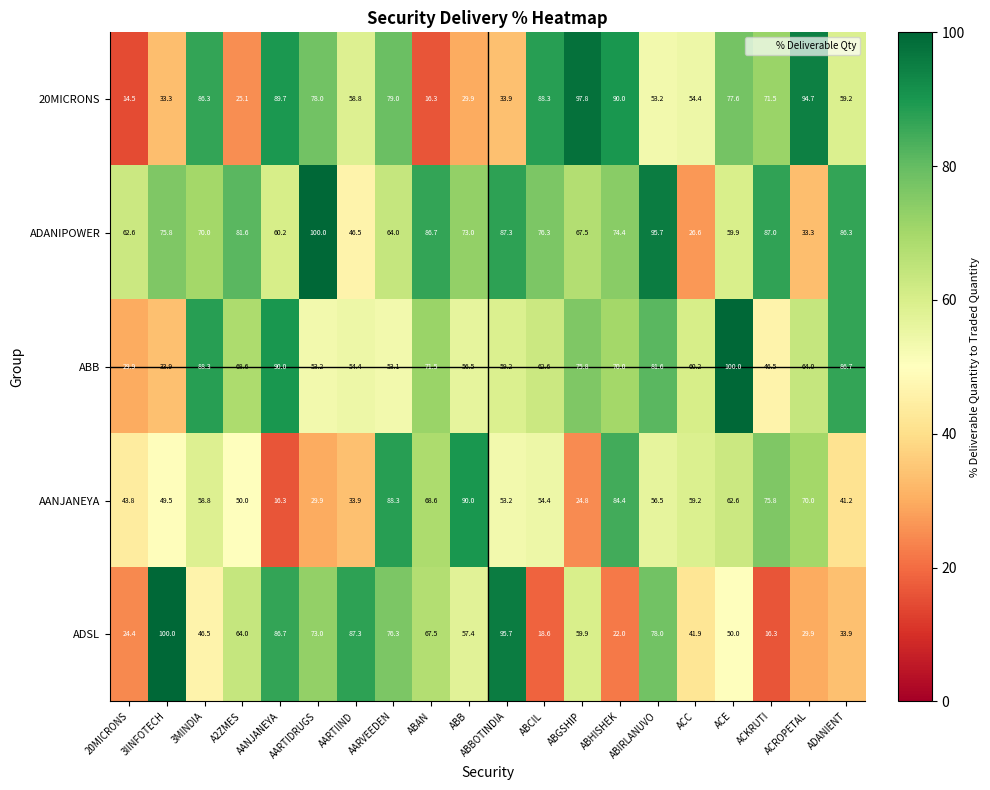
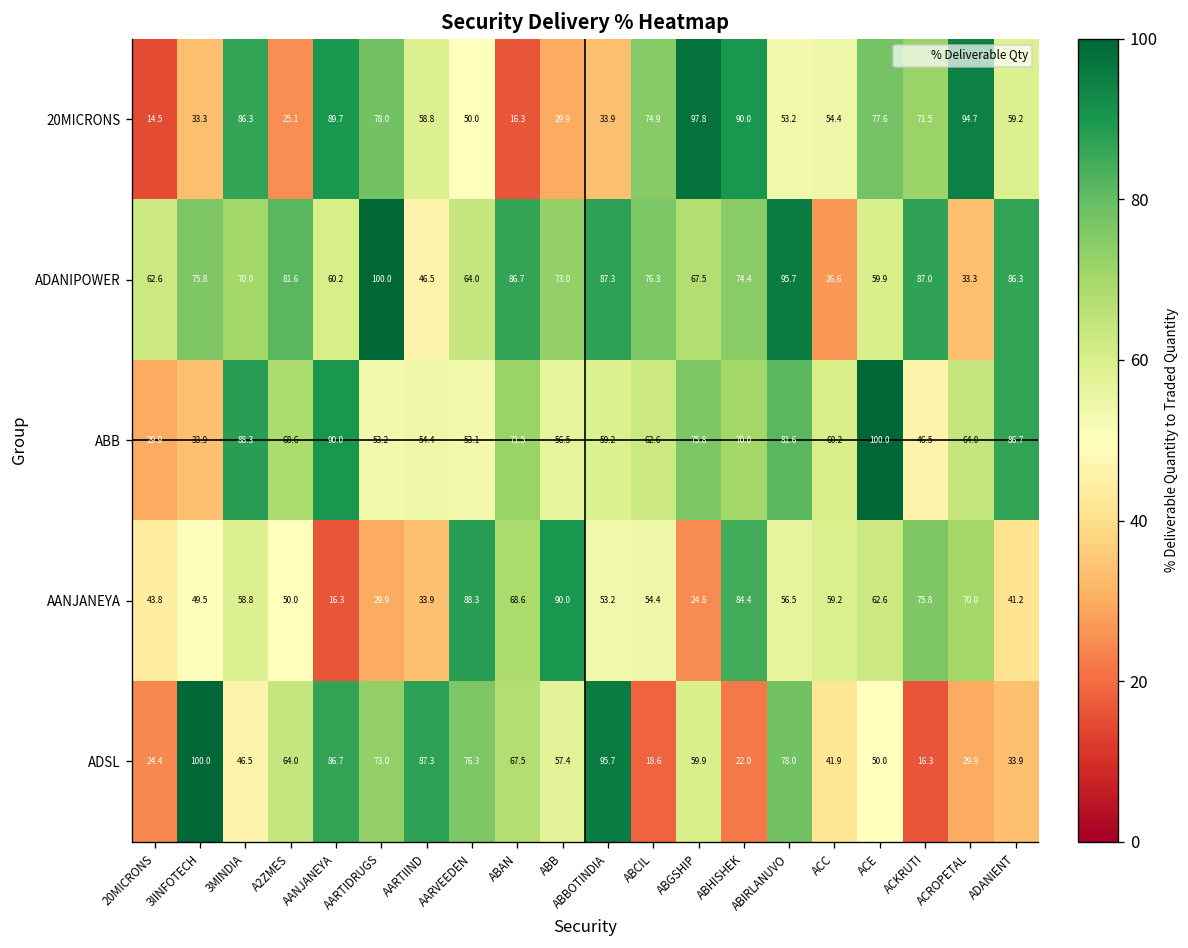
  {
    "20MICRONS": {
      "20MICRONS": 14.5,
      "3IINFOTECH": 33.3,
      "3MINDIA": 86.3,
      "A2ZMES": 25.1,
      "AANJANEYA": 89.7,
      "AARTIDRUGS": 78.0,
      "AARTIIND": 58.8,
-     "AARVEEDEN": 79.0,
+     "AARVEEDEN": 50.0,
      "ABAN": 16.3,
      "ABB": 29.9,
      "ABBOTINDIA": 33.9,
-     "ABCIL": 88.3,
+     "ABCIL": 74.9,
      "ABGSHIP": 97.8,
      "ABHISHEK": 90.0,
      "ABIRLANUVO": 53.2,
      "ACC": 54.4,
      "ACE": 77.6,
      "ACKRUTI": 71.5,
      "ACROPETAL": 94.7,
      "ADANIENT": 59.2
    },
    "ADANIPOWER": {
      "20MICRONS": 62.6,
      "3IINFOTECH": 75.8,
      "3MINDIA": 70.0,
      "A2ZMES": 81.6,
      "AANJANEYA": 60.2,
      "AARTIDRUGS": 100.0,
      "AARTIIND": 46.5,
      "AARVEEDEN": 64.0,
      "ABAN": 86.7,
      "ABB": 73.0,
      "ABBOTINDIA": 87.3,
      "ABCIL": 76.3,
      "ABGSHIP": 67.5,
      "ABHISHEK": 74.4,
      "ABIRLANUVO": 95.7,
      "ACC": 26.6,
      "ACE": 59.9,
      "ACKRUTI": 87.0,
      "ACROPETAL": 33.3,
      "ADANIENT": 86.3
    },
    "ABB": {
      "20MICRONS": 29.9,
      "3IINFOTECH": 33.9,
      "3MINDIA": 88.3,
      "A2ZMES": 68.6,
      "AANJANEYA": 90.0,
      "AARTIDRUGS": 53.2,
      "AARTIIND": 54.4,
      "AARVEEDEN": 53.1,
      "ABAN": 71.5,
      "ABB": 56.5,
      "ABBOTINDIA": 59.2,
      "ABCIL": 62.6,
      "ABGSHIP": 75.8,
      "ABHISHEK": 70.0,
      "ABIRLANUVO": 81.6,
      "ACC": 60.2,
      "ACE": 100.0,
      "ACKRUTI": 46.5,
      "ACROPETAL": 64.0,
      "ADANIENT": 86.7
    },
    "AANJANEYA": {
      "20MICRONS": 43.8,
      "3IINFOTECH": 49.5,
      "3MINDIA": 58.8,
      "A2ZMES": 50.0,
      "AANJANEYA": 16.3,
      "AARTIDRUGS": 29.9,
      "AARTIIND": 33.9,
      "AARVEEDEN": 88.3,
      "ABAN": 68.6,
      "ABB": 90.0,
      "ABBOTINDIA": 53.2,
      "ABCIL": 54.4,
      "ABGSHIP": 24.8,
      "ABHISHEK": 84.4,
      "ABIRLANUVO": 56.5,
      "ACC": 59.2,
      "ACE": 62.6,
      "ACKRUTI": 75.8,
      "ACROPETAL": 70.0,
      "ADANIENT": 41.2
    },
    "ADSL": {
      "20MICRONS": 24.4,
      "3IINFOTECH": 100.0,
      "3MINDIA": 46.5,
      "A2ZMES": 64.0,
      "AANJANEYA": 86.7,
      "AARTIDRUGS": 73.0,
      "AARTIIND": 87.3,
      "AARVEEDEN": 76.3,
      "ABAN": 67.5,
      "ABB": 57.4,
      "ABBOTINDIA": 95.7,
      "ABCIL": 18.6,
      "ABGSHIP": 59.9,
      "ABHISHEK": 22.0,
      "ABIRLANUVO": 78.0,
      "ACC": 41.9,
      "ACE": 50.0,
      "ACKRUTI": 16.3,
      "ACROPETAL": 29.9,
      "ADANIENT": 33.9
    }
  }
